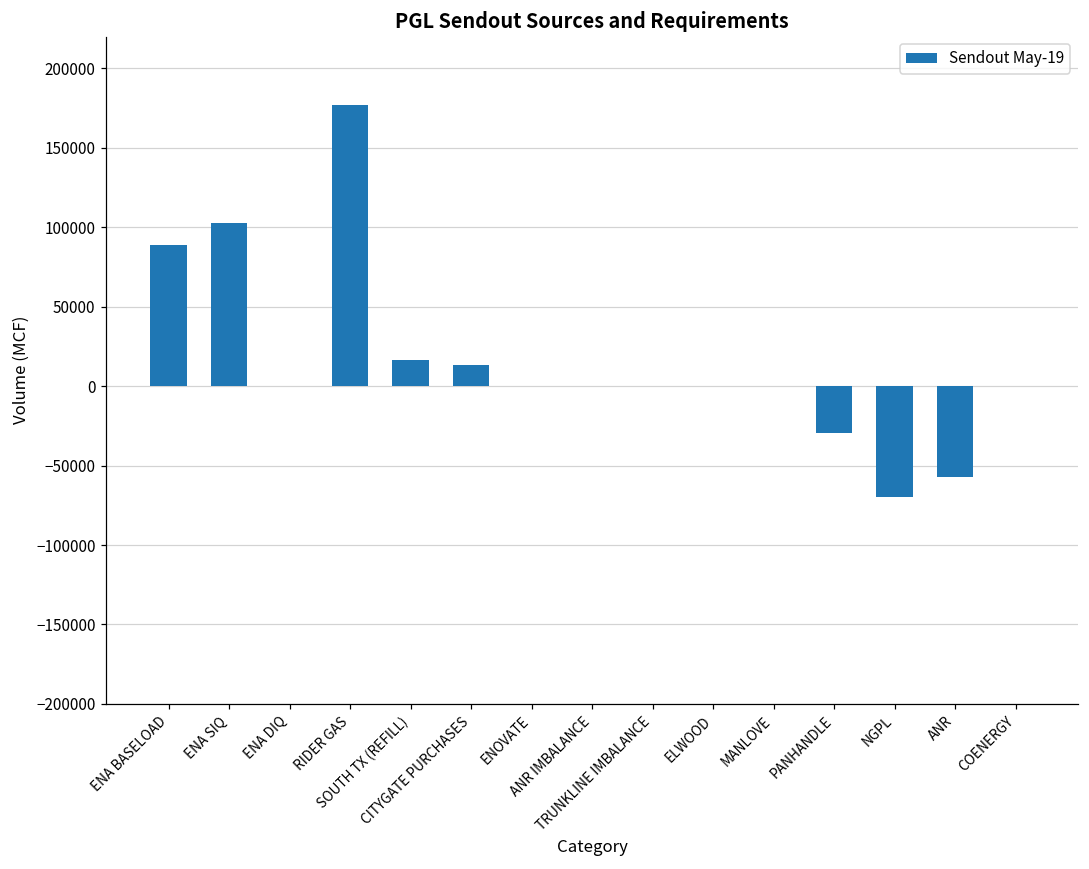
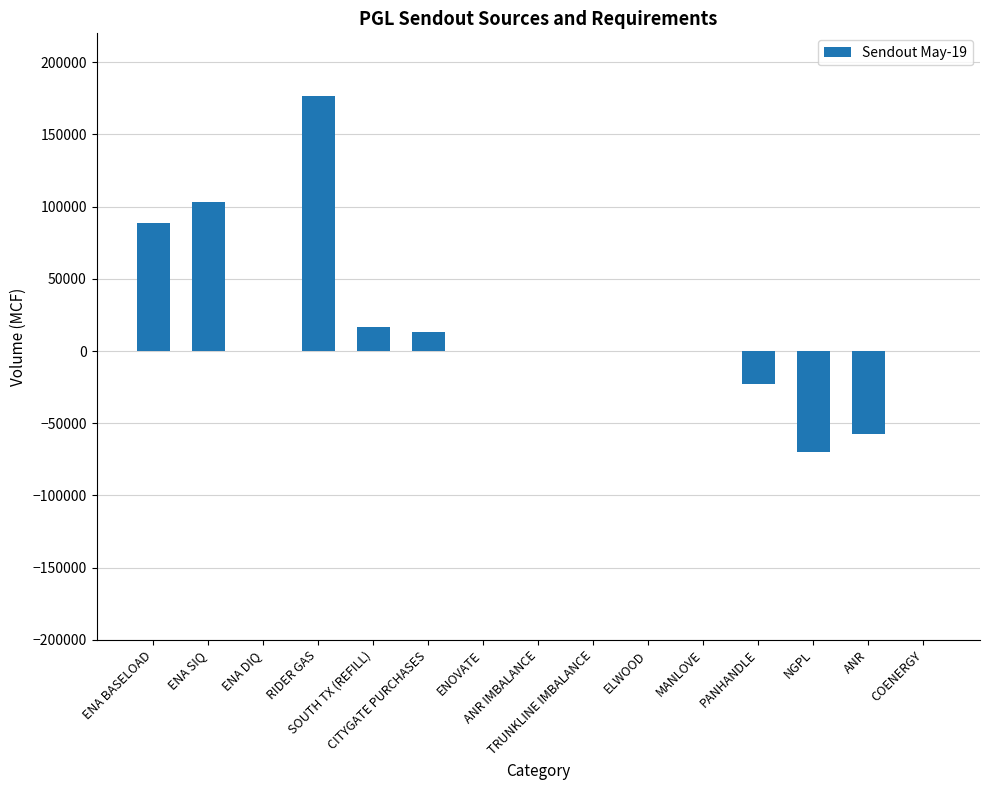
  {
    "ENA BASELOAD": 89000,
    "ENA SIQ": 103000,
    "ENA DIQ": 0,
    "RIDER GAS": 177000,
    "SOUTH TX (REFILL)": 16000,
    "CITYGATE PURCHASES": 13000,
    "ENOVATE": 0,
    "ANR IMBALANCE": 0,
    "TRUNKLINE IMBALANCE": 0,
    "ELWOOD": 0,
    "MANLOVE": 0,
-   "PANHANDLE": -29000,
+   "PANHANDLE": -23000,
    "NGPL": -70000,
    "ANR": -57000,
    "COENERGY": 0
  }
